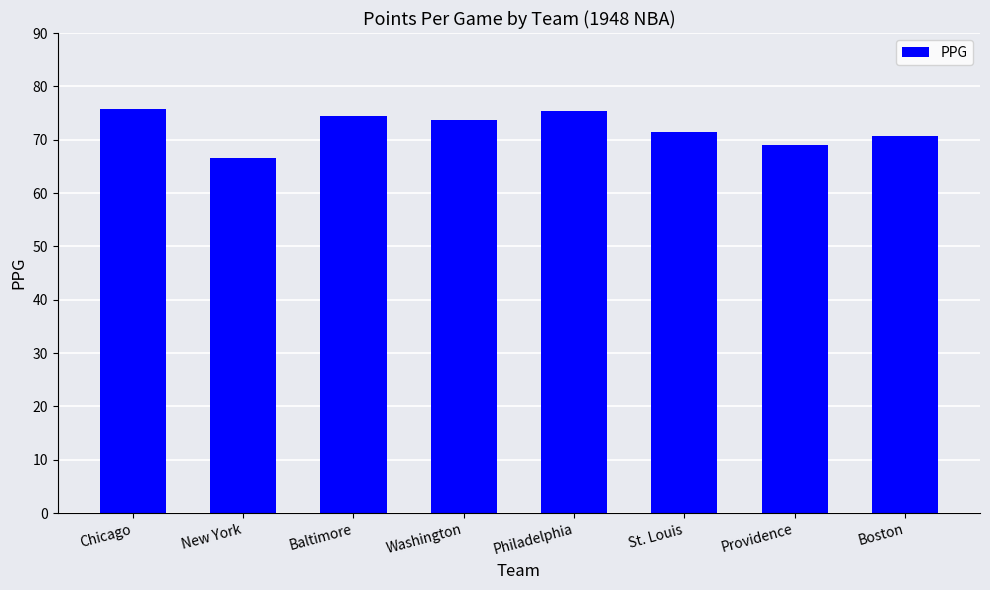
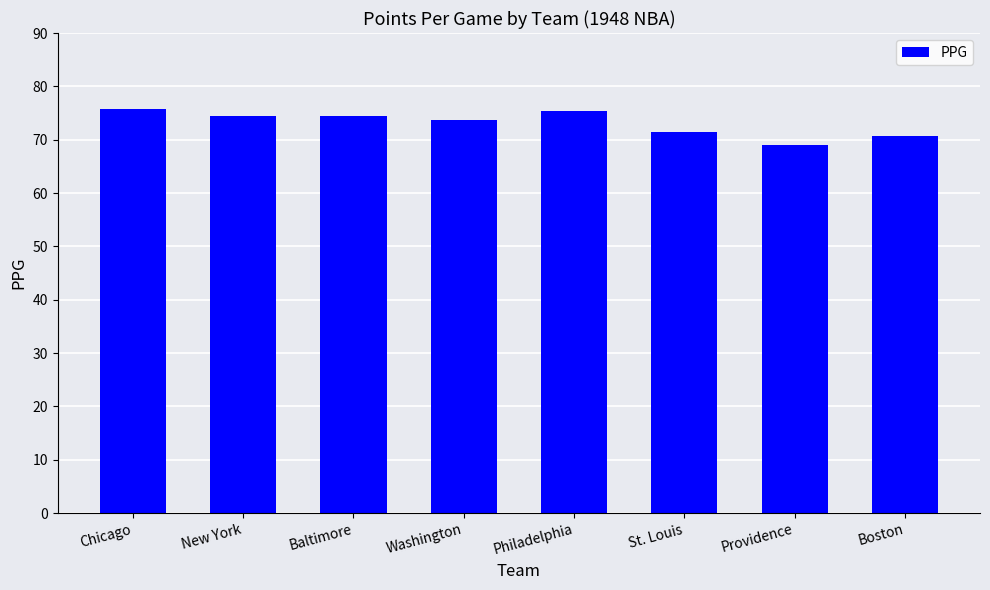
  {
    "Chicago": 76,
-   "New York": 67,
+   "New York": 75,
    "Baltimore": 74,
    "Washington": 74,
    "Philadelphia": 75,
    "St. Louis": 72,
    "Providence": 69,
    "Boston": 71
  }
